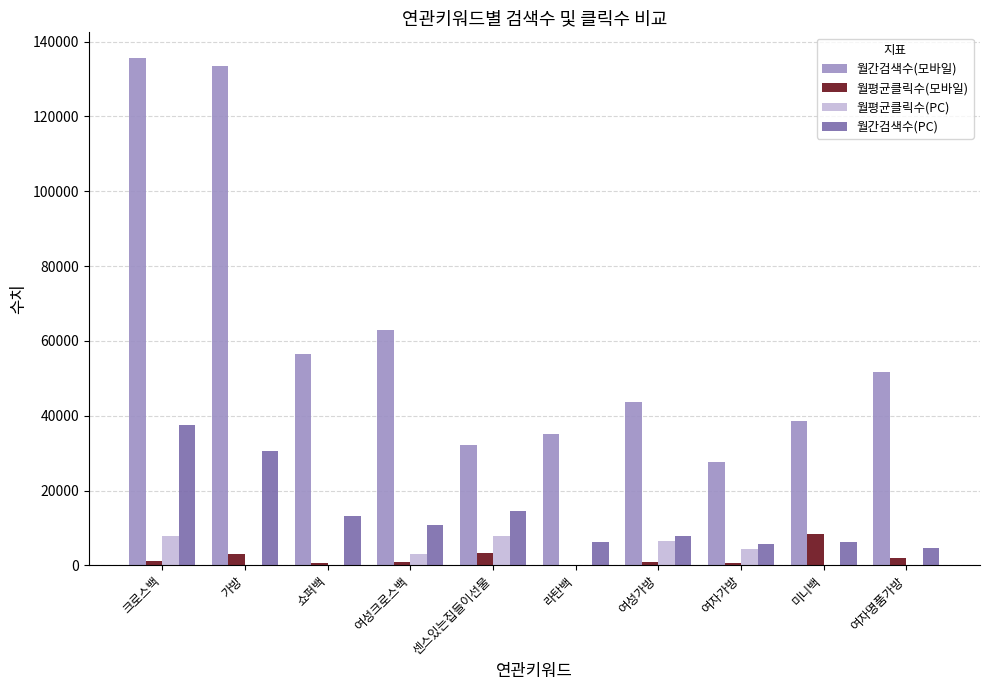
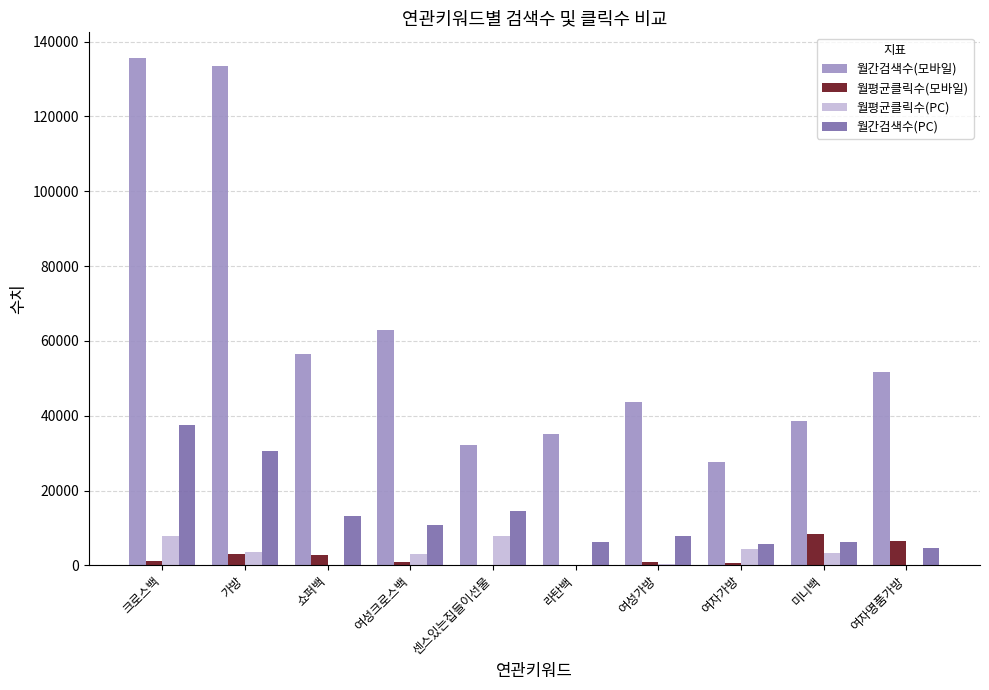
  {
    "월평균클릭수(모바일)": {
      "크로스백": 1000,
      "가방": 3000,
-     "쇼퍼백": 1000,
+     "쇼퍼백": 3000,
      "여성크로스백": 1000,
-     "센스있는집들이선물": 3000,
+     "센스있는집들이선물": 0,
      "여성가방": 1000,
      "미니백": 8000,
-     "여자명품가방": 2000
+     "여자명품가방": 6000
    },
    "월평균클릭수(PC)": {
      "크로스백": 8000,
-     "가방": 0,
+     "가방": 4000,
      "여성크로스백": 3000,
      "센스있는집들이선물": 8000,
-     "여성가방": 6000,
+     "여성가방": 0,
      "여자가방": 4000,
-     "미니백": 0
+     "미니백": 3000
    }
  }
